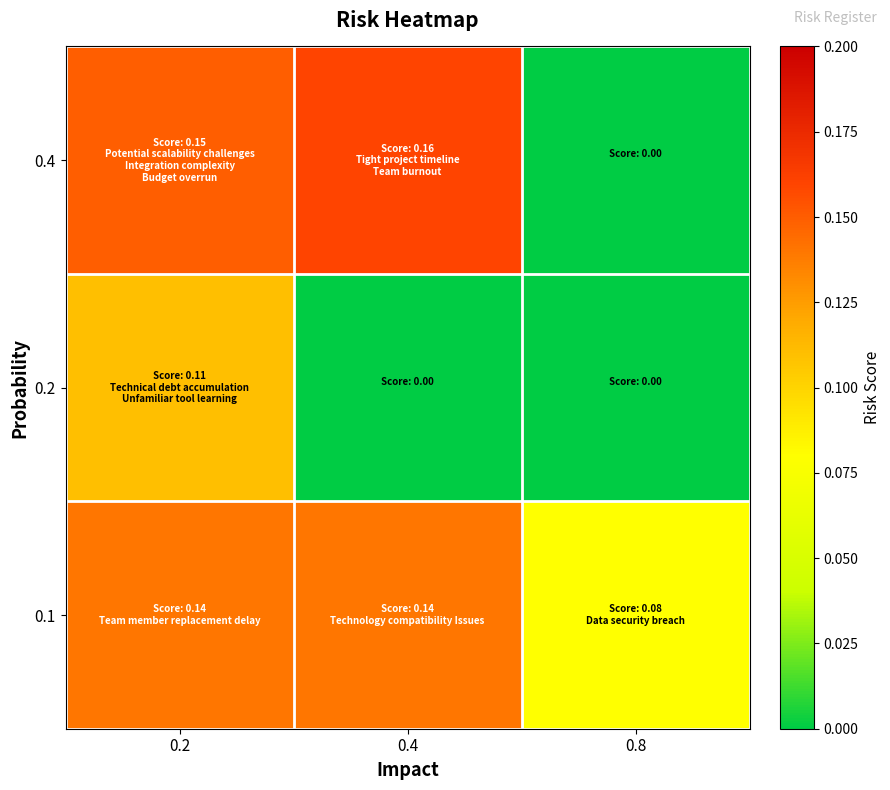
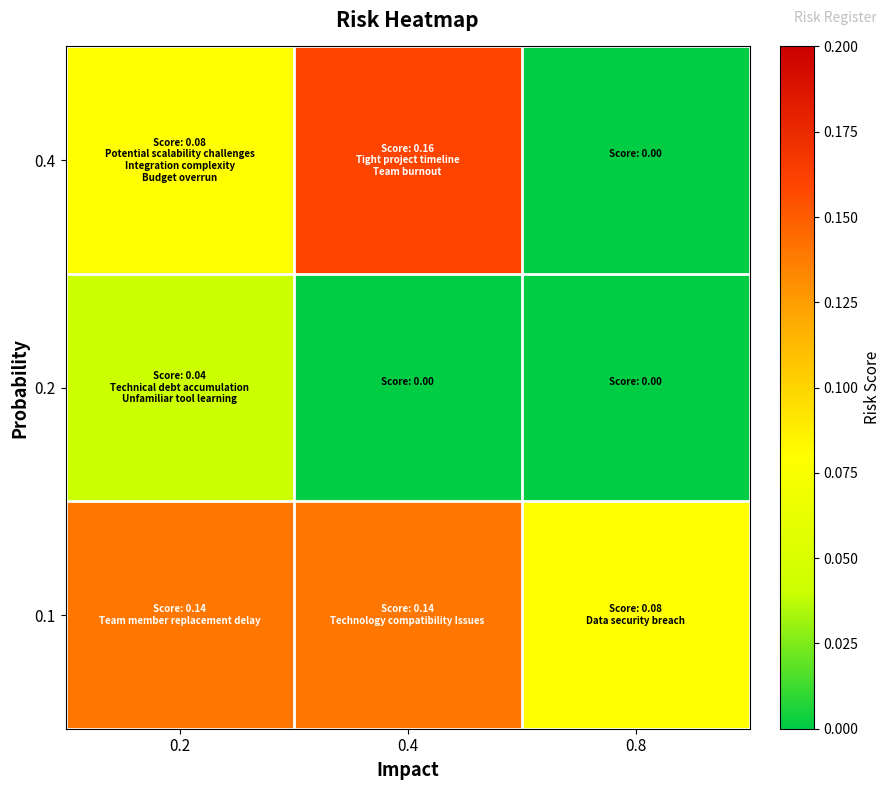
  {
    "0.4": {
-     "0.2": 0.15,
+     "0.2": 0.08,
      "0.4": 0.16,
      "0.8": 0.00
    },
    "0.2": {
-     "0.2": 0.11,
+     "0.2": 0.04,
      "0.4": 0.00,
      "0.8": 0.00
    },
    "0.1": {
      "0.2": 0.14,
      "0.4": 0.14,
      "0.8": 0.08
    }
  }
